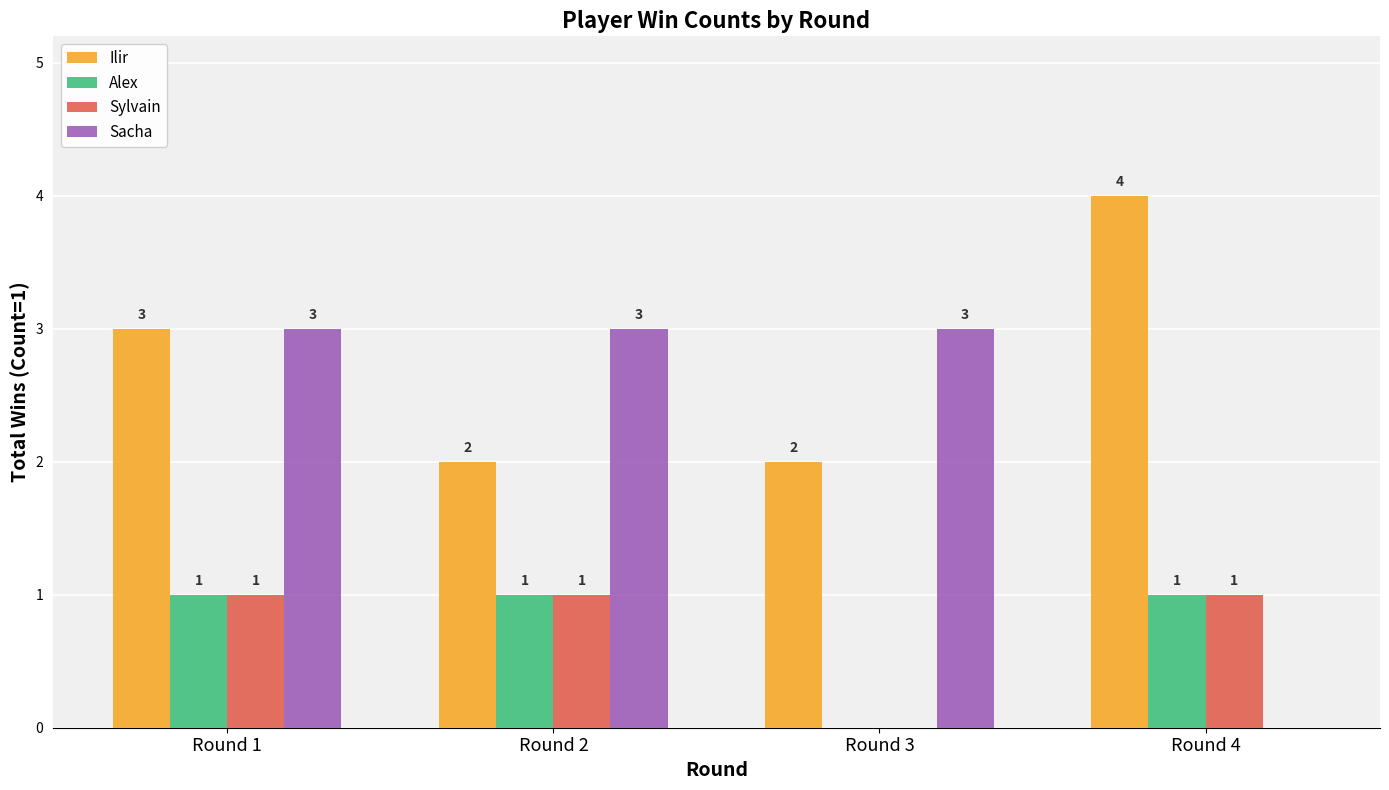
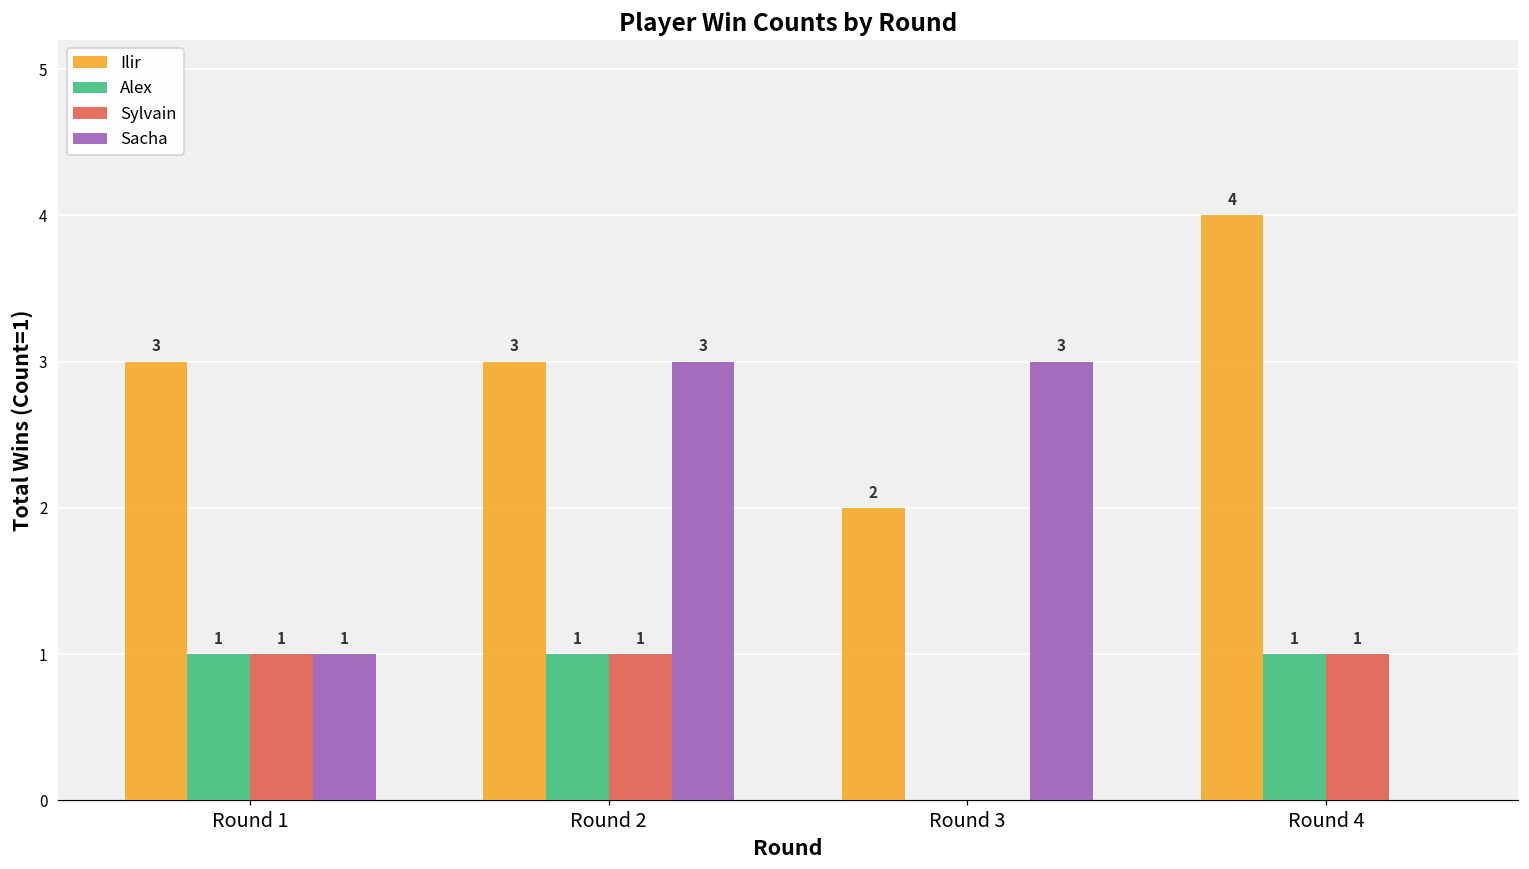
  {
    "Ilir": {
      "Round 1": 3,
-     "Round 2": 2,
+     "Round 2": 3,
      "Round 3": 2,
      "Round 4": 4
    },
    "Alex": {
      "Round 1": 1,
      "Round 2": 1,
      "Round 4": 1
    },
    "Sylvain": {
      "Round 1": 1,
      "Round 2": 1,
      "Round 4": 1
    },
    "Sacha": {
-     "Round 1": 3,
+     "Round 1": 1,
      "Round 2": 3,
      "Round 3": 3
    }
  }
